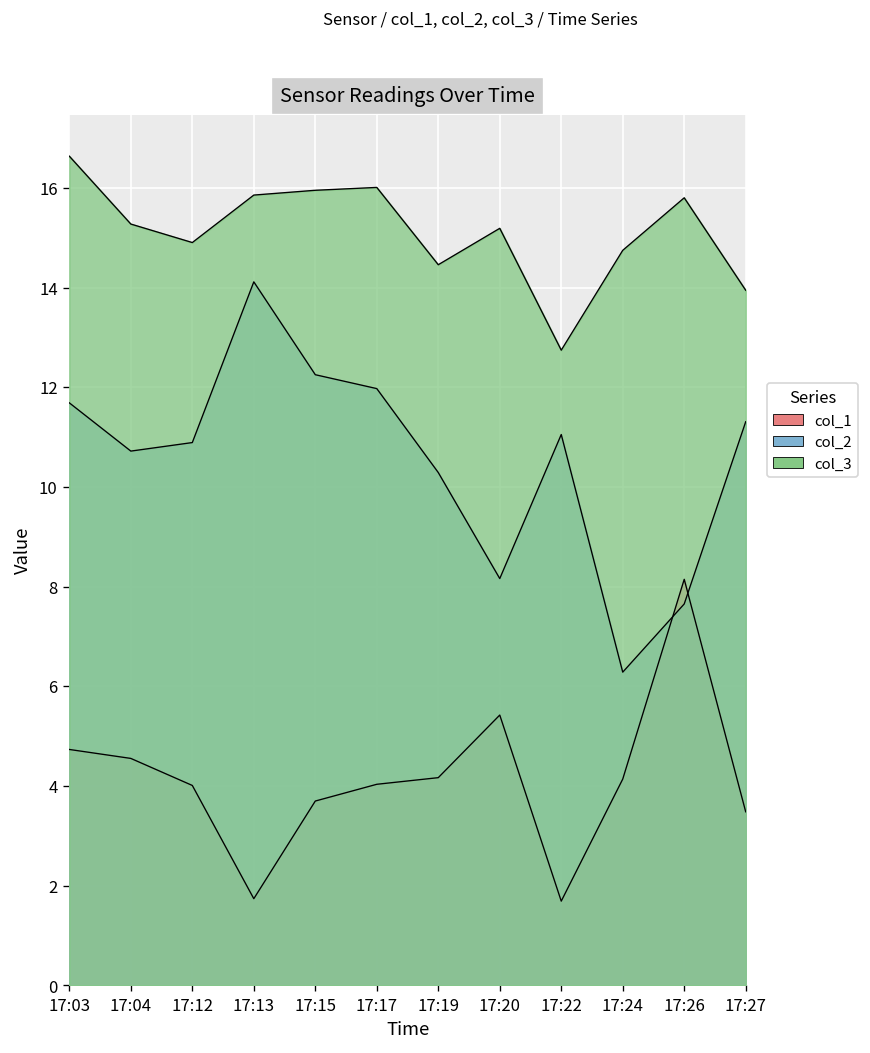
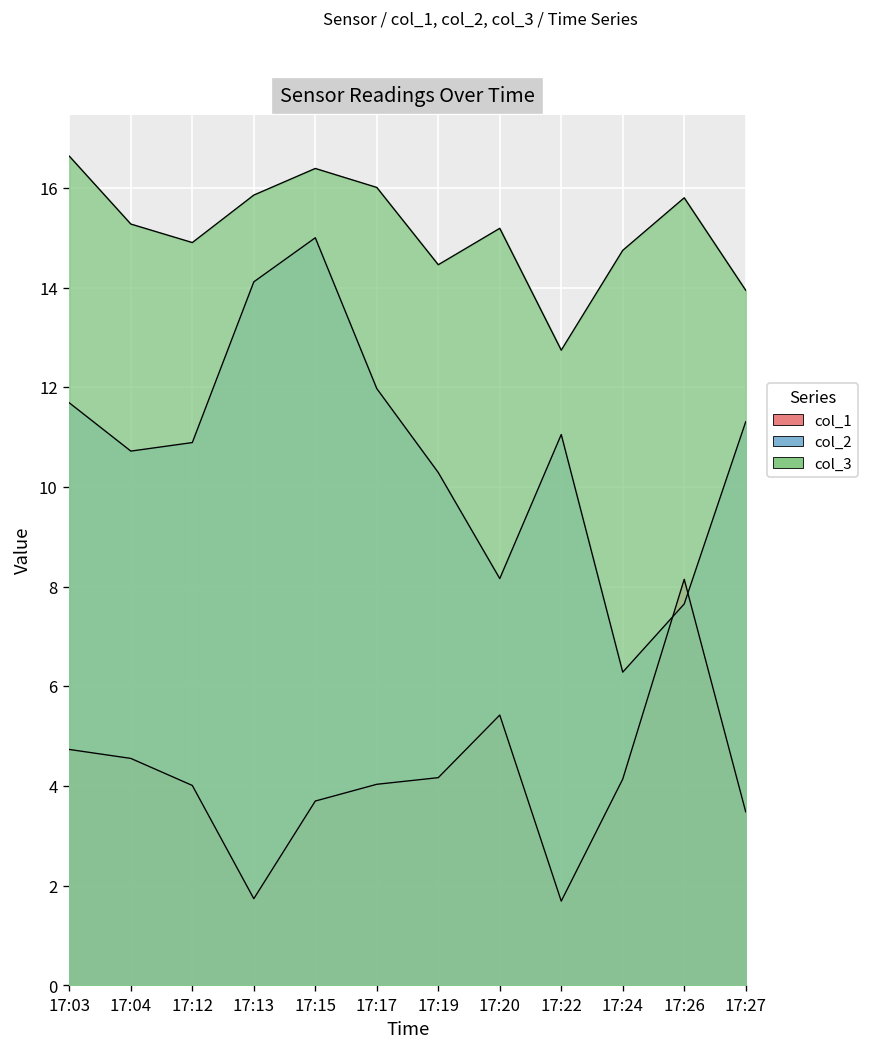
  {
    "col_1": {
      "17:03": 4.7,
      "17:04": 4.6,
      "17:12": 4.0,
      "17:13": 1.7,
      "17:15": 3.7,
      "17:17": 4.0,
      "17:19": 4.2,
      "17:20": 5.4,
      "17:22": 1.7,
      "17:24": 4.1,
      "17:26": 8.1,
      "17:27": 3.5
    },
    "col_2": {
      "17:03": 11.7,
      "17:04": 10.7,
      "17:12": 10.9,
      "17:13": 14.1,
-     "17:15": 12.3,
+     "17:15": 15.0,
      "17:17": 12.0,
      "17:19": 10.3,
      "17:20": 8.2,
      "17:22": 11.1,
      "17:24": 6.3,
      "17:26": 7.7,
      "17:27": 11.3
    },
    "col_3": {
      "17:03": 16.6,
      "17:04": 15.3,
      "17:12": 14.9,
      "17:13": 15.9,
-     "17:15": 16.0,
+     "17:15": 16.4,
      "17:17": 16.0,
      "17:19": 14.5,
      "17:20": 15.2,
      "17:22": 12.7,
      "17:24": 14.7,
      "17:26": 15.8,
      "17:27": 13.9
    }
  }
